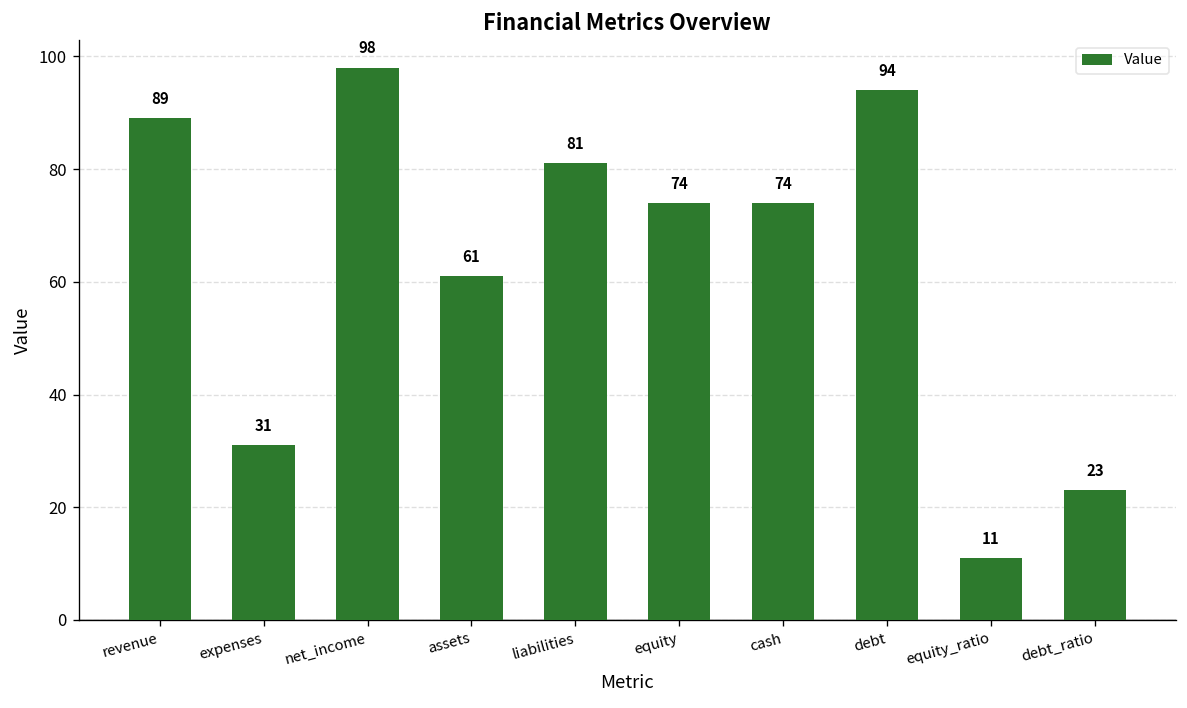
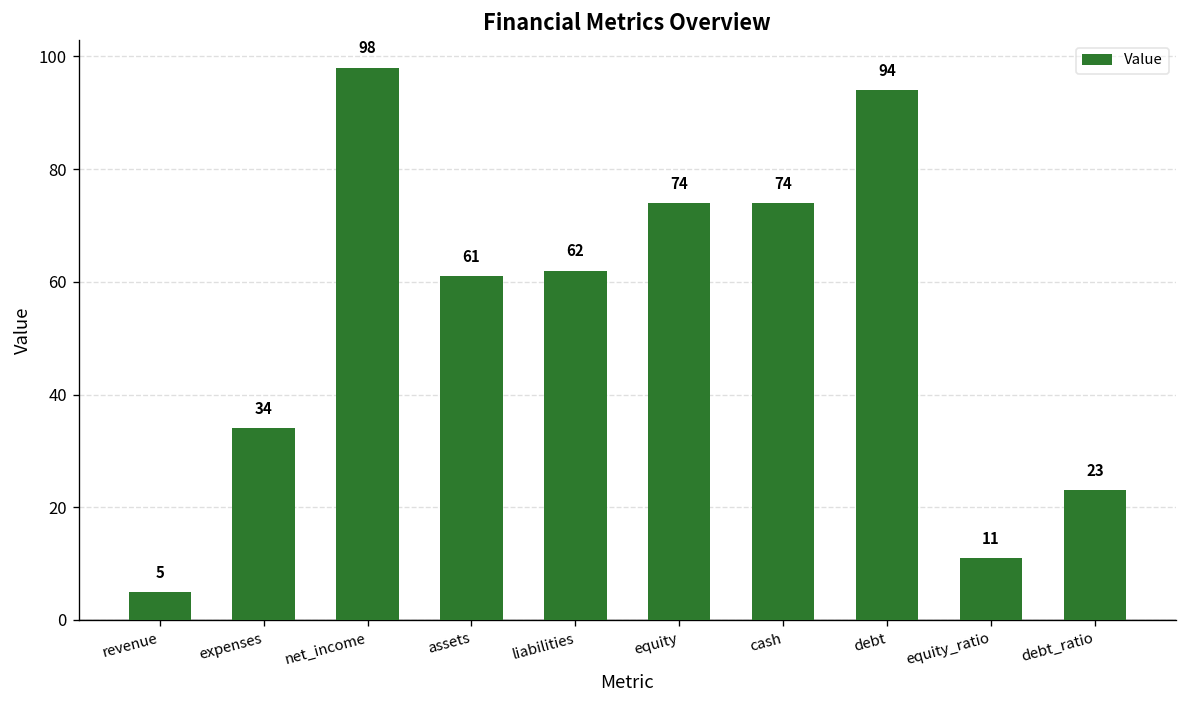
  {
-   "revenue": 89,
-   "expenses": 31,
+   "revenue": 5,
+   "expenses": 34,
    "net_income": 98,
    "assets": 61,
-   "liabilities": 81,
+   "liabilities": 62,
    "equity": 74,
    "cash": 74,
    "debt": 94,
    "equity_ratio": 11,
    "debt_ratio": 23
  }
